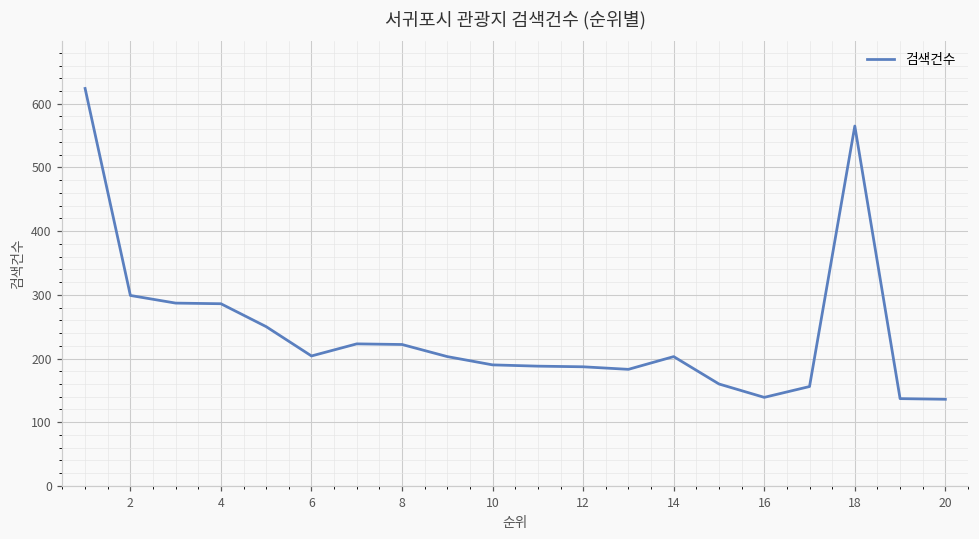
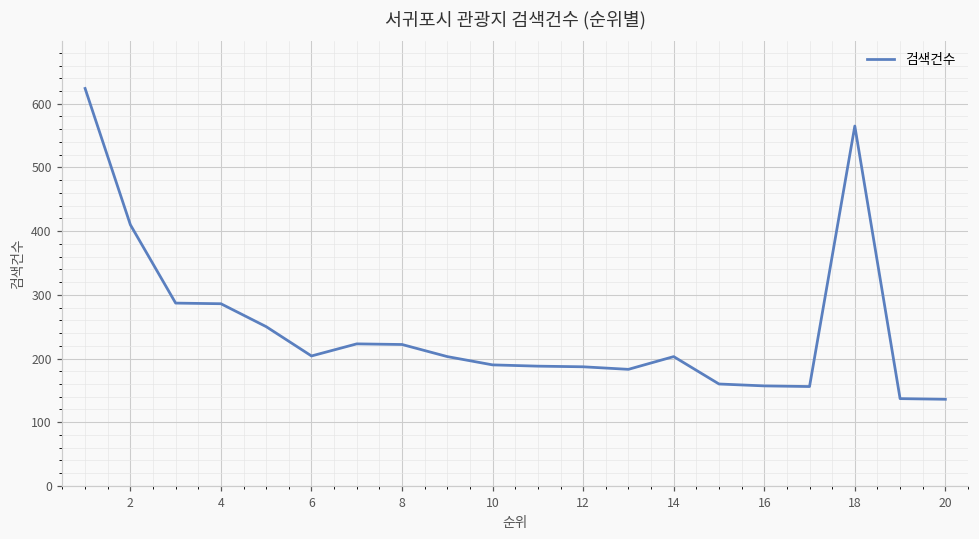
  {
-   "2": 300,
+   "2": 410,
    "4": 290,
    "6": 200,
    "8": 220,
    "10": 190,
    "12": 190,
    "14": 200,
-   "16": 140,
+   "16": 160,
    "18": 570,
    "20": 140
  }
